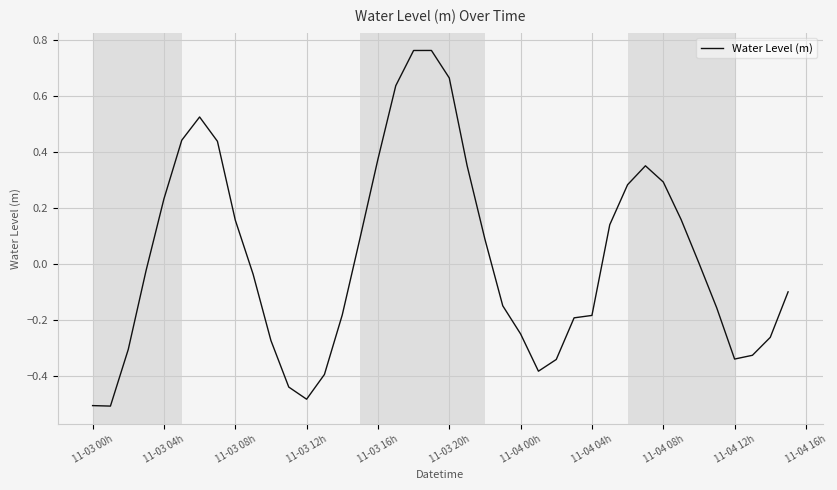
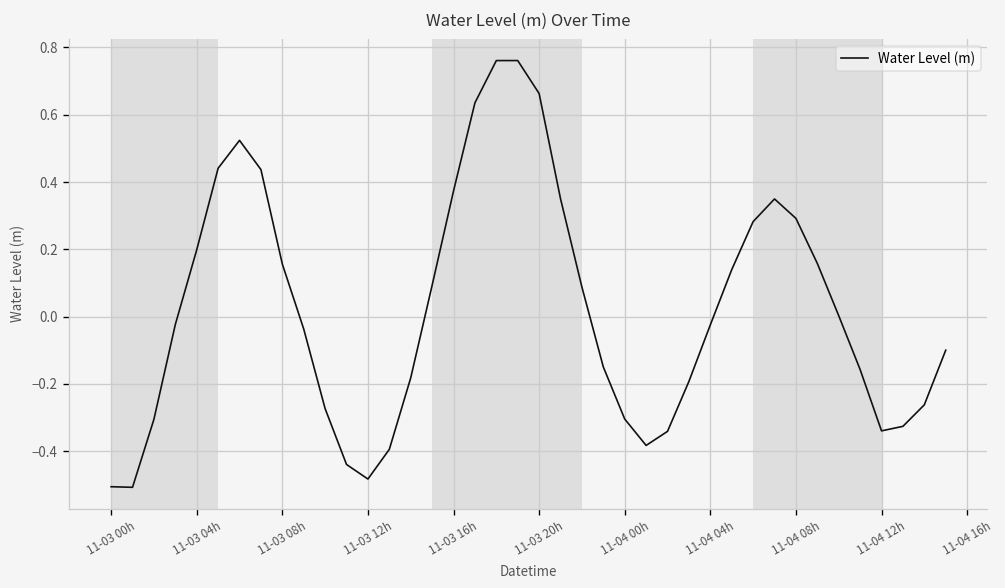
  {
    "11-03 00h": -0.51,
-   "11-03 04h": 0.23,
+   "11-03 04h": 0.20,
    "11-03 08h": 0.16,
    "11-03 12h": -0.48,
    "11-03 16h": 0.37,
    "11-03 20h": 0.66,
-   "11-04 00h": -0.25,
-   "11-04 04h": -0.18,
+   "11-04 00h": -0.30,
+   "11-04 04h": -0.02,
    "11-04 08h": 0.29,
    "11-04 12h": -0.34
  }
